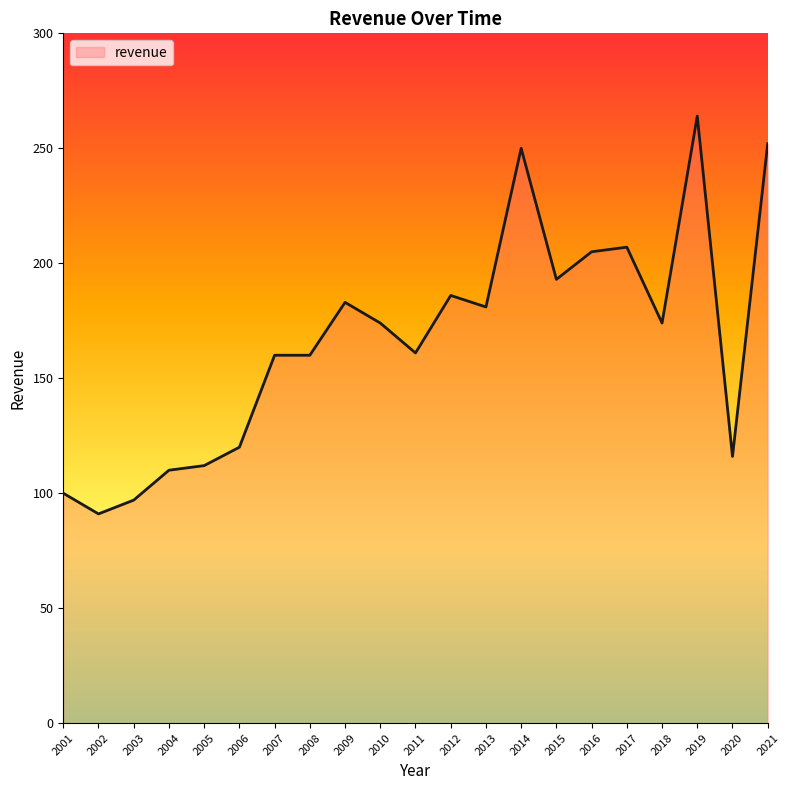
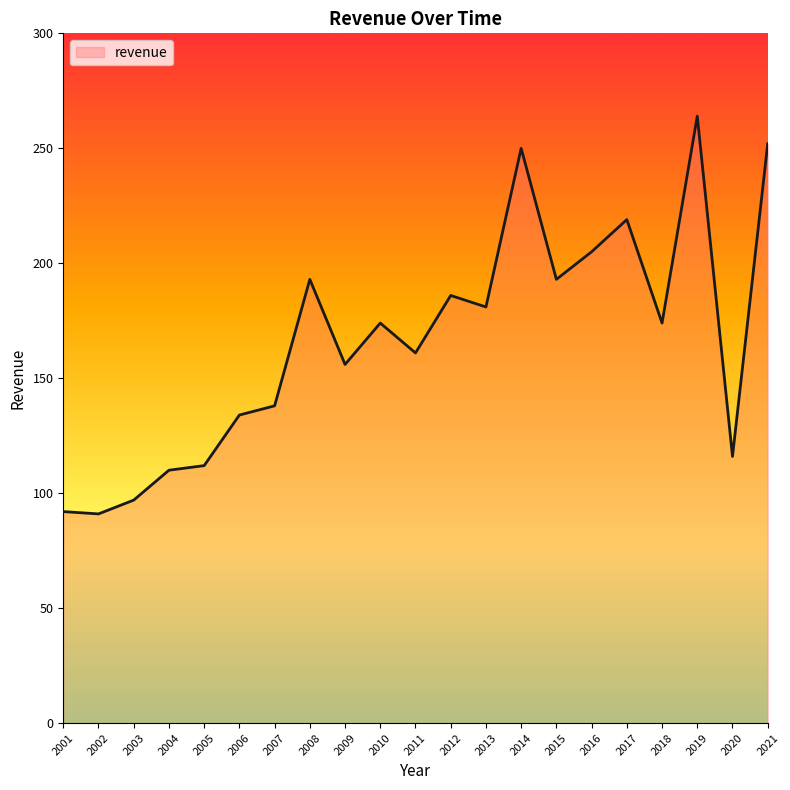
  {
-   "2001": 100,
+   "2001": 92,
    "2002": 91,
    "2003": 97,
    "2004": 110,
    "2005": 112,
-   "2006": 120,
-   "2007": 160,
-   "2008": 160,
-   "2009": 183,
+   "2006": 134,
+   "2007": 138,
+   "2008": 193,
+   "2009": 156,
    "2010": 174,
    "2011": 161,
    "2012": 186,
    "2013": 181,
    "2014": 250,
    "2015": 193,
    "2016": 205,
-   "2017": 207,
+   "2017": 219,
    "2018": 174,
    "2019": 264,
    "2020": 116,
    "2021": 252
  }
